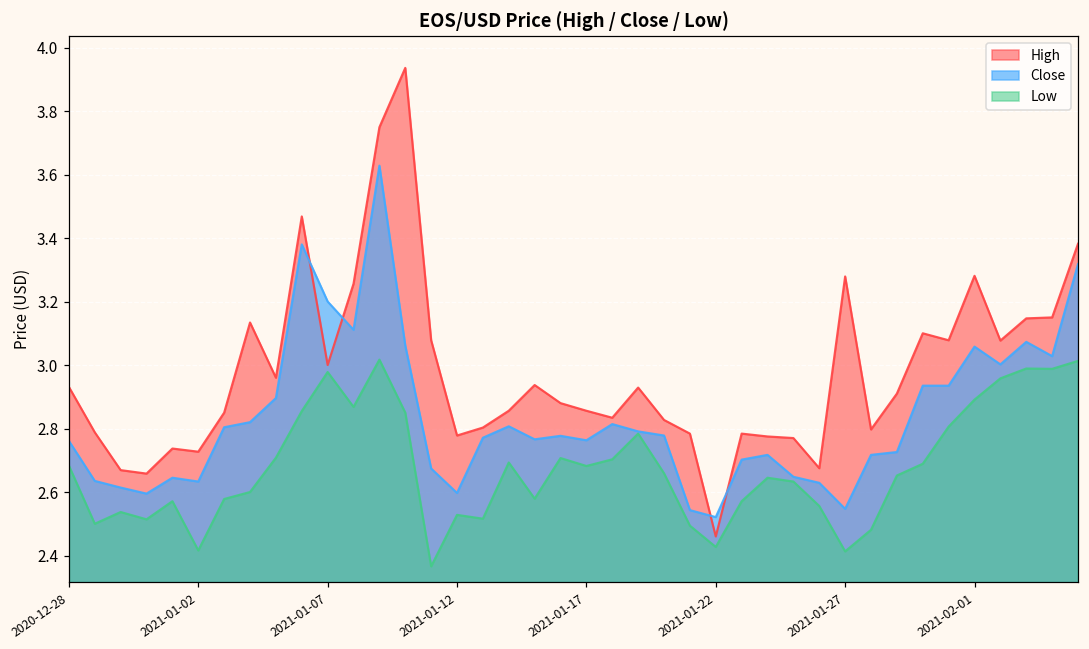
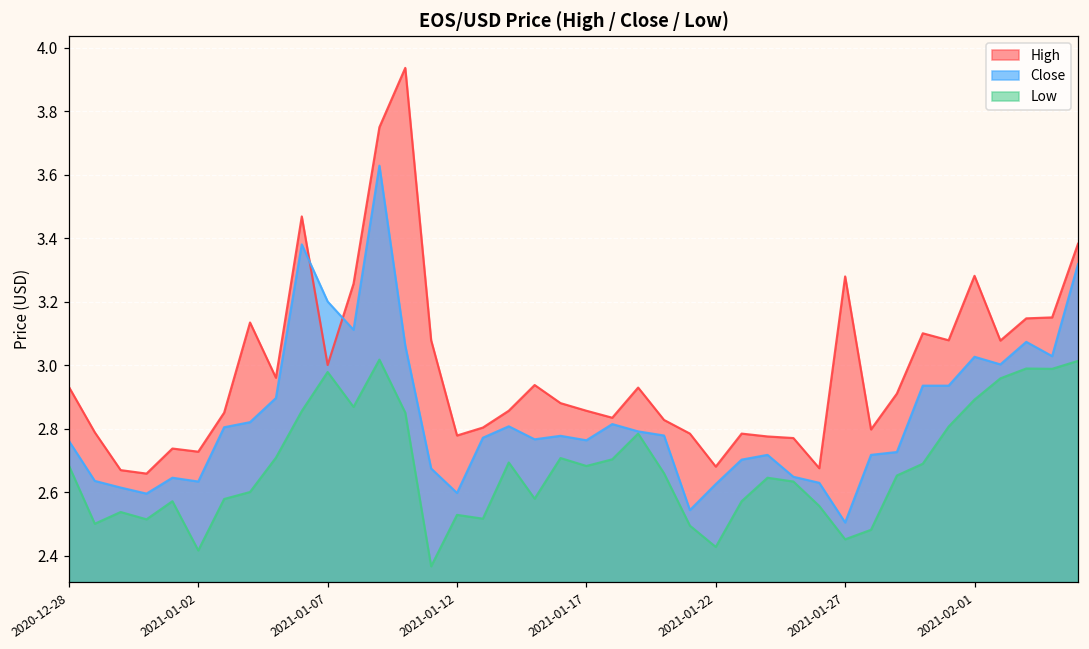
  {
    "High": {
      "2020-12-28": 2.93,
      "2021-01-02": 2.73,
      "2021-01-07": 3.00,
      "2021-01-12": 2.78,
      "2021-01-17": 2.86,
-     "2021-01-22": 2.46,
+     "2021-01-22": 2.68,
      "2021-01-27": 3.28,
      "2021-02-01": 3.28
    },
    "Close": {
      "2020-12-28": 2.76,
      "2021-01-02": 2.63,
      "2021-01-07": 3.20,
      "2021-01-12": 2.60,
      "2021-01-17": 2.76,
-     "2021-01-22": 2.52,
-     "2021-01-27": 2.55,
-     "2021-02-01": 3.06
+     "2021-01-22": 2.63,
+     "2021-01-27": 2.50,
+     "2021-02-01": 3.03
    },
    "Low": {
      "2020-12-28": 2.68,
      "2021-01-02": 2.42,
      "2021-01-07": 2.98,
      "2021-01-12": 2.53,
      "2021-01-17": 2.68,
      "2021-01-22": 2.43,
-     "2021-01-27": 2.41,
+     "2021-01-27": 2.45,
      "2021-02-01": 2.89
    }
  }
